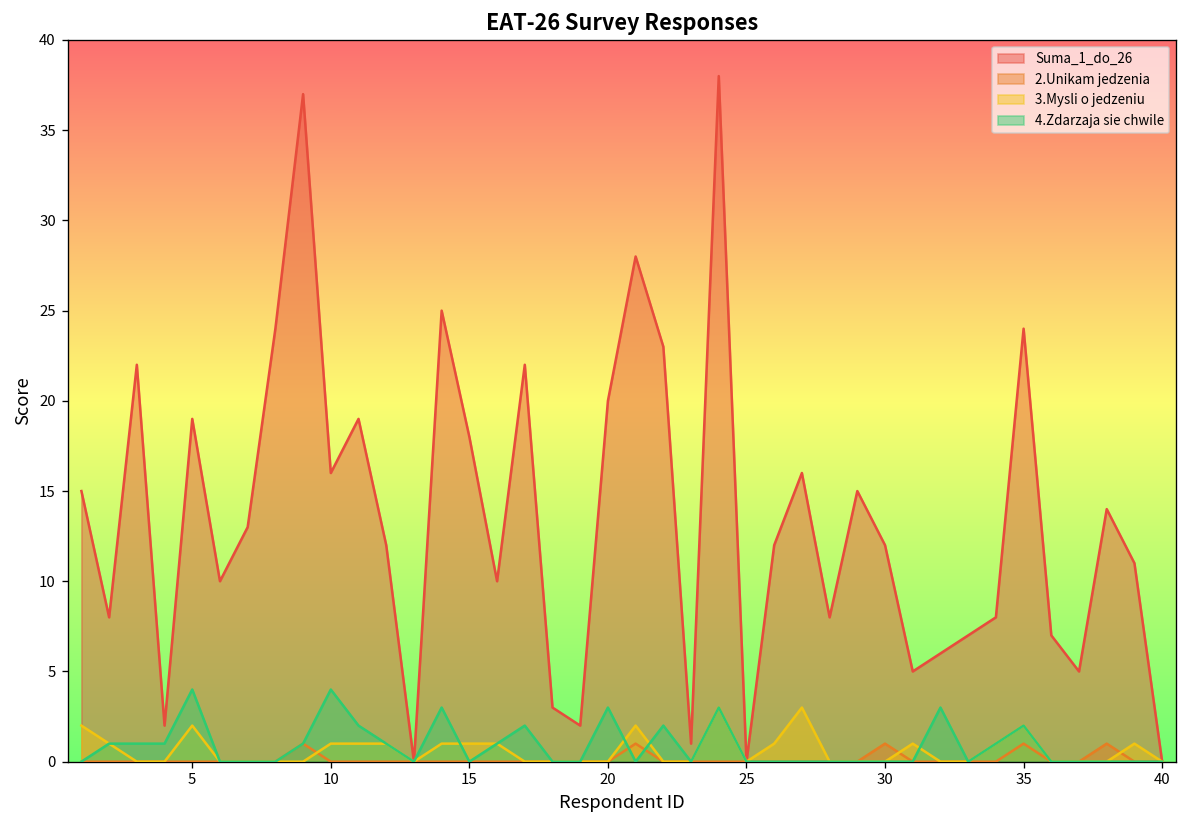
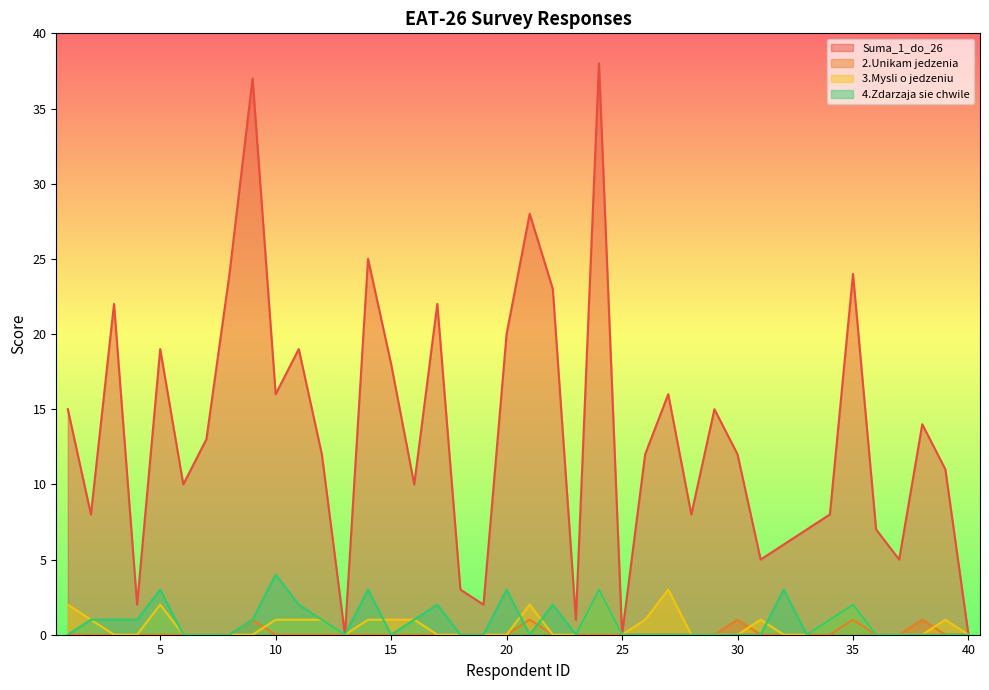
  {
    "4.Zdarzaja sie chwile": {
-     "5": 4,
+     "5": 3,
      "10": 4,
      "20": 3
    }
  }
